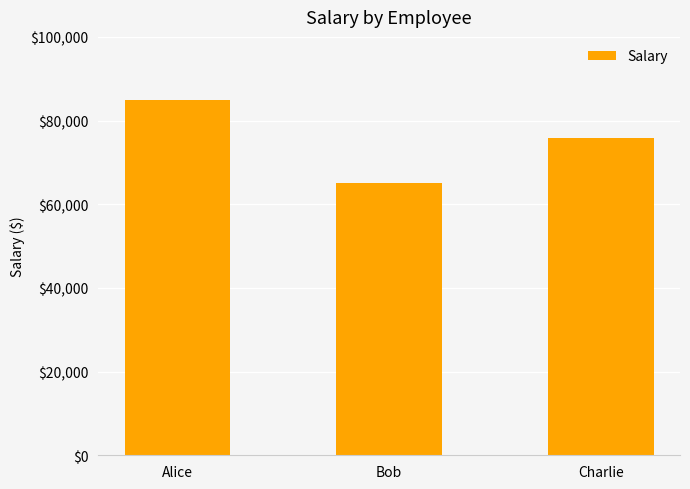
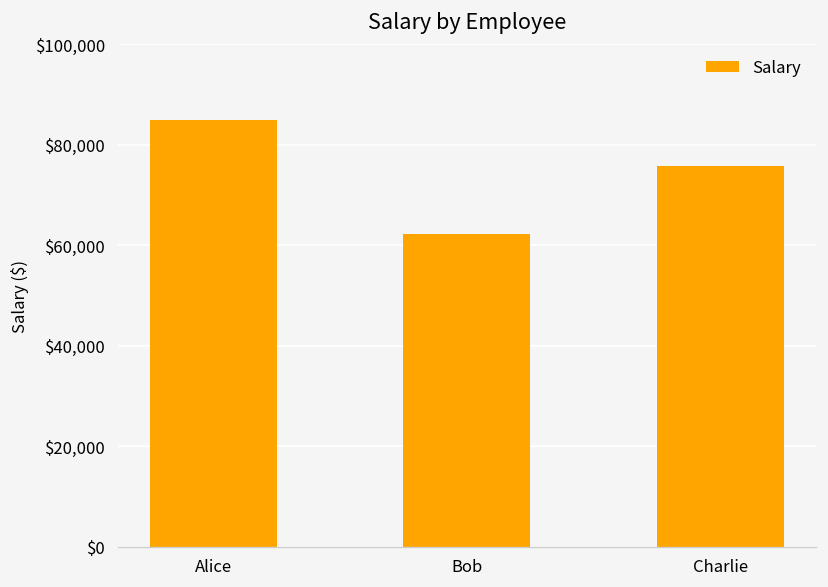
  {
    "Alice": "$85,000",
-   "Bob": "$65,000",
+   "Bob": "$62,000",
    "Charlie": "$76,000"
  }
